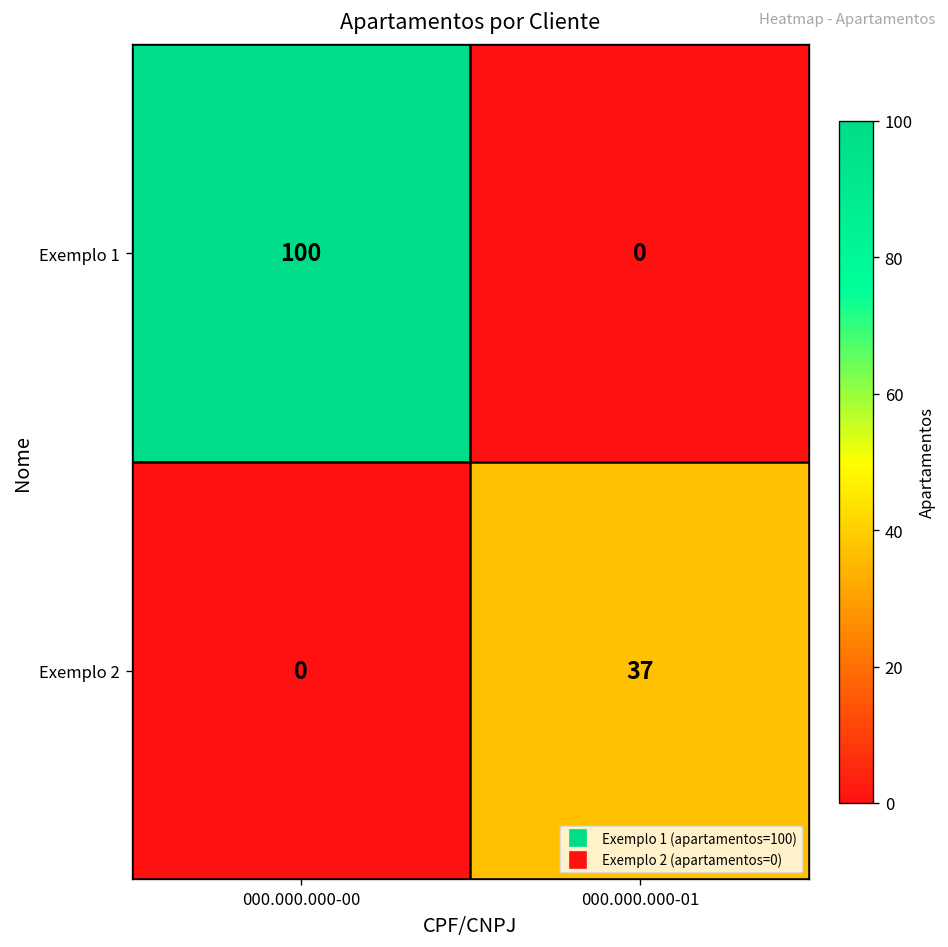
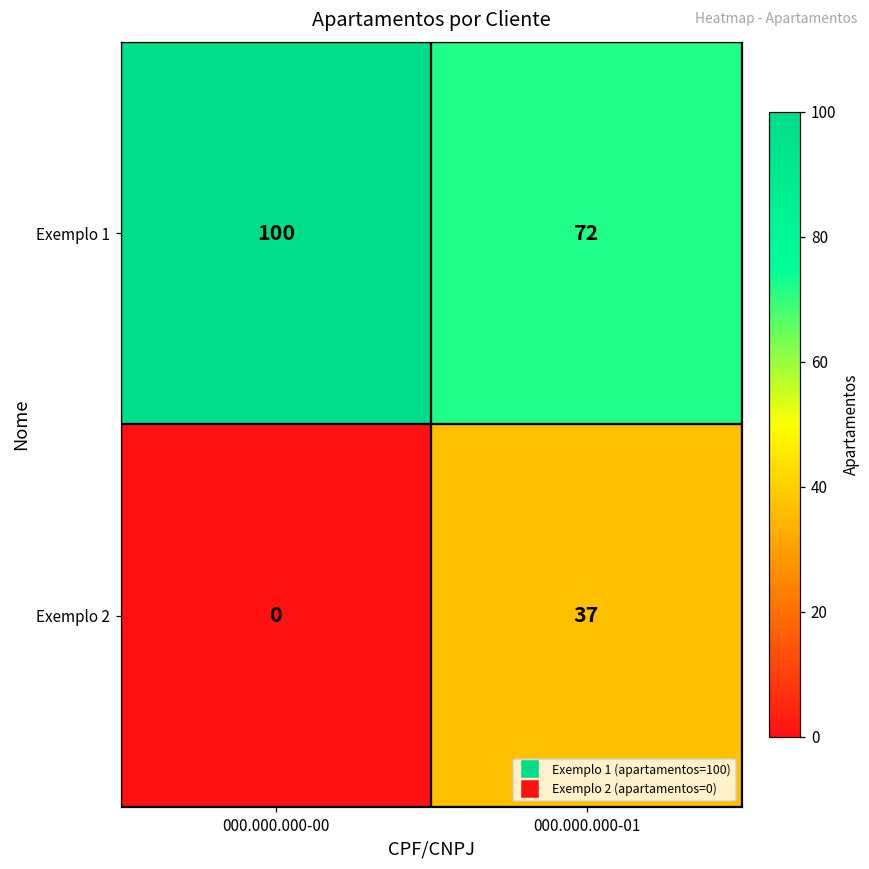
  {
    "Exemplo 1": {
      "000.000.000-00": 100,
-     "000.000.000-01": 0
+     "000.000.000-01": 72
    },
    "Exemplo 2": {
      "000.000.000-00": 0,
      "000.000.000-01": 37
    }
  }
